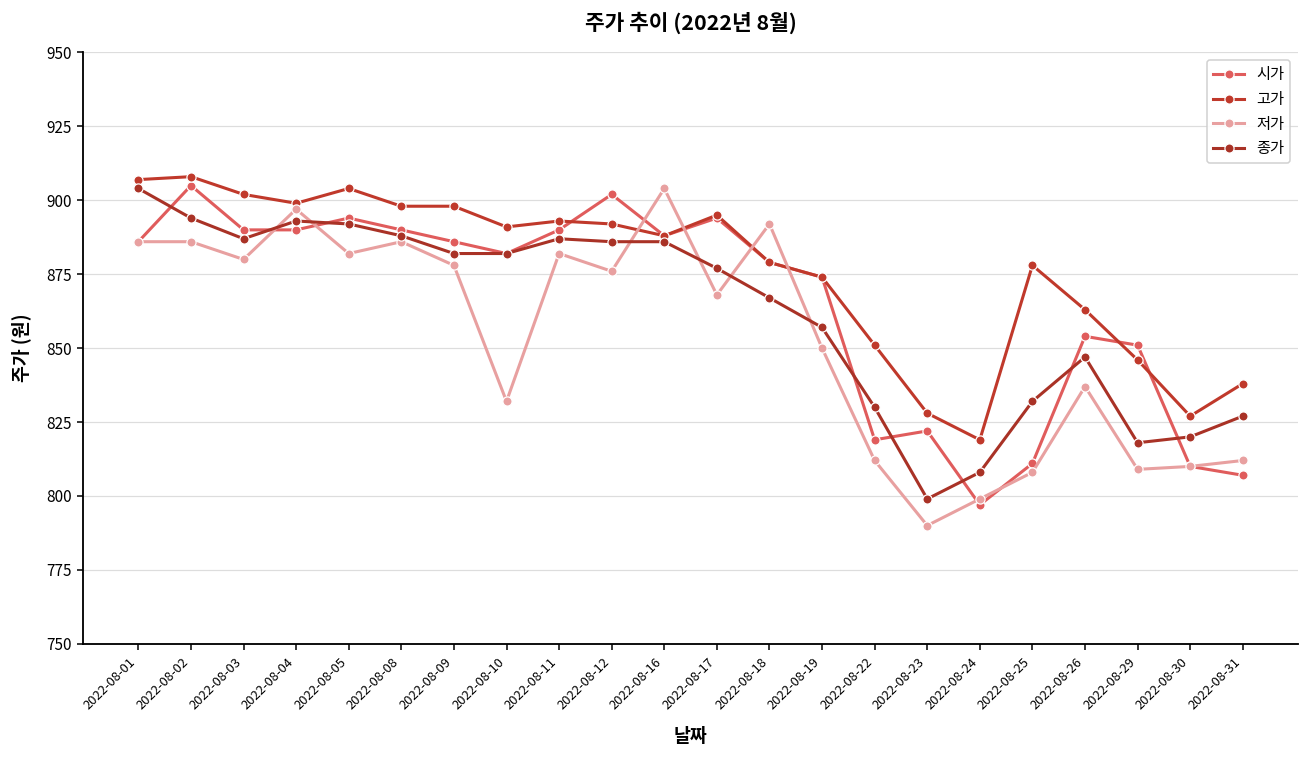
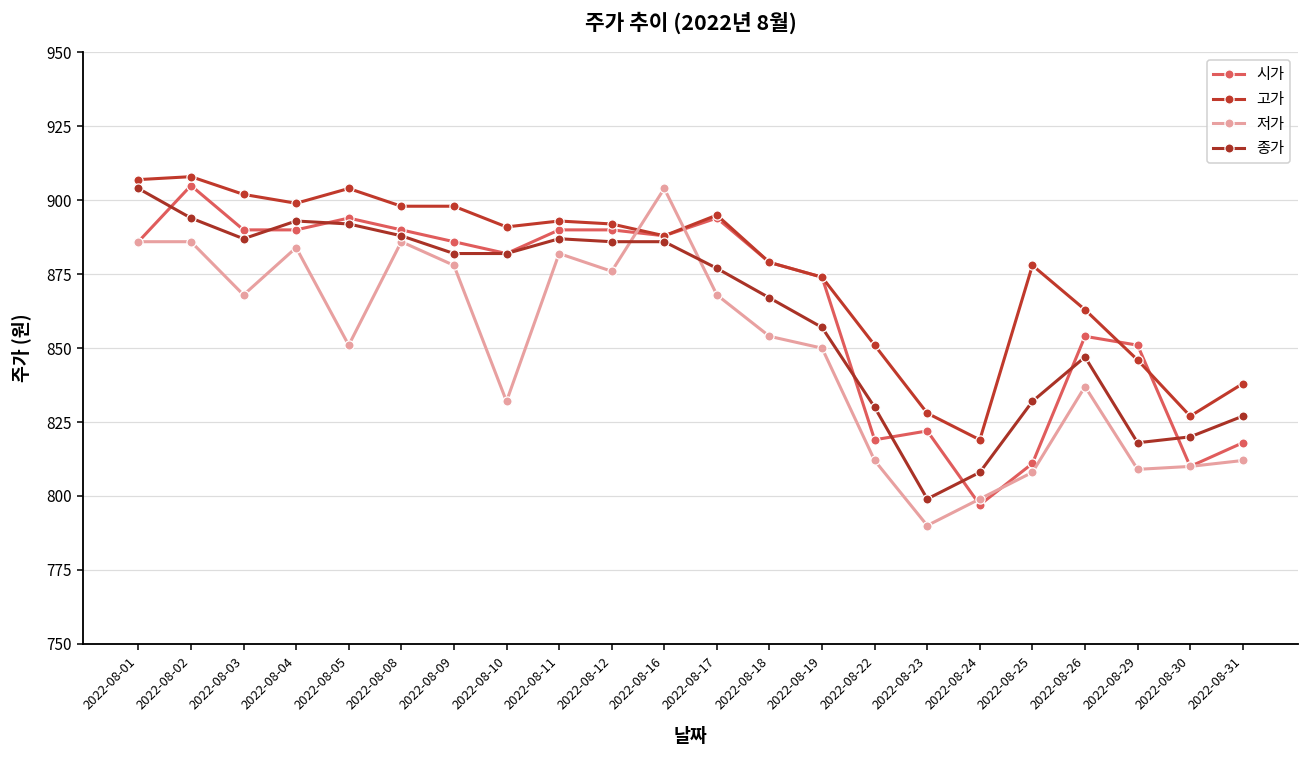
  {
    "시가": {
      "2022-08-02": 905,
      "2022-08-03": 890,
      "2022-08-04": 890,
      "2022-08-05": 894,
      "2022-08-08": 890,
      "2022-08-09": 886,
      "2022-08-11": 890,
-     "2022-08-12": 902,
+     "2022-08-12": 890,
      "2022-08-17": 894,
      "2022-08-22": 819,
      "2022-08-23": 822,
      "2022-08-24": 797,
      "2022-08-25": 811,
      "2022-08-26": 854,
      "2022-08-29": 851,
-     "2022-08-31": 807
+     "2022-08-31": 818
    },
    "저가": {
      "2022-08-02": 886,
-     "2022-08-03": 880,
-     "2022-08-04": 897,
-     "2022-08-05": 882,
+     "2022-08-03": 868,
+     "2022-08-04": 884,
+     "2022-08-05": 851,
      "2022-08-08": 886,
      "2022-08-09": 878,
      "2022-08-10": 832,
      "2022-08-11": 882,
      "2022-08-12": 876,
      "2022-08-16": 904,
      "2022-08-17": 868,
-     "2022-08-18": 892,
+     "2022-08-18": 854,
      "2022-08-19": 850,
      "2022-08-22": 812,
      "2022-08-23": 790,
      "2022-08-24": 799,
      "2022-08-25": 808,
      "2022-08-26": 837,
      "2022-08-29": 809,
      "2022-08-31": 812
    }
  }
